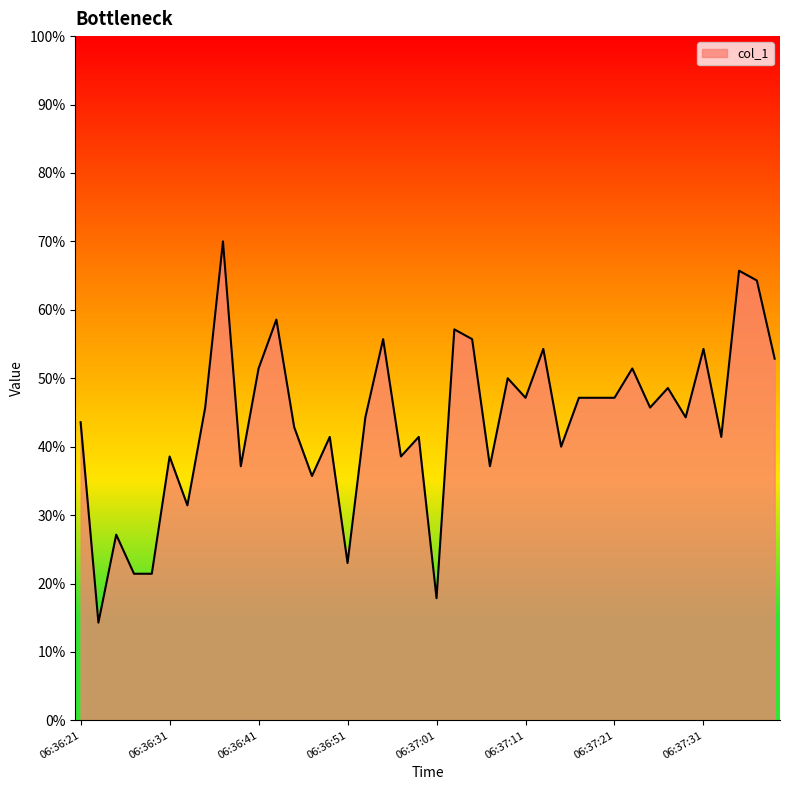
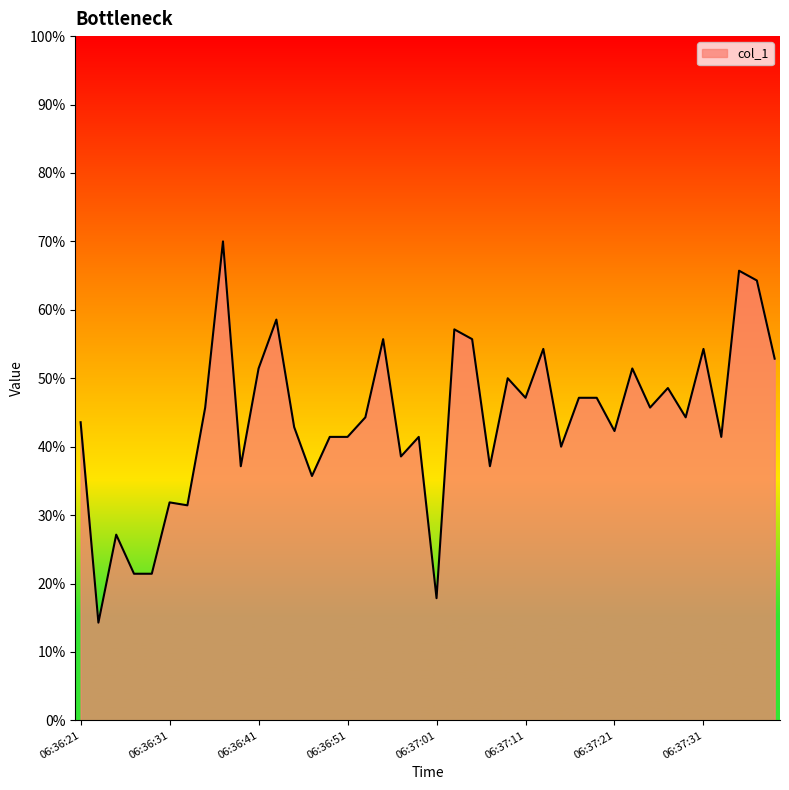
  {
    "06:36:21": "44%",
-   "06:36:31": "39%",
+   "06:36:31": "32%",
    "06:36:41": "51%",
-   "06:36:51": "23%",
+   "06:36:51": "41%",
    "06:37:01": "18%",
    "06:37:11": "47%",
-   "06:37:21": "47%",
+   "06:37:21": "42%",
    "06:37:31": "54%"
  }
